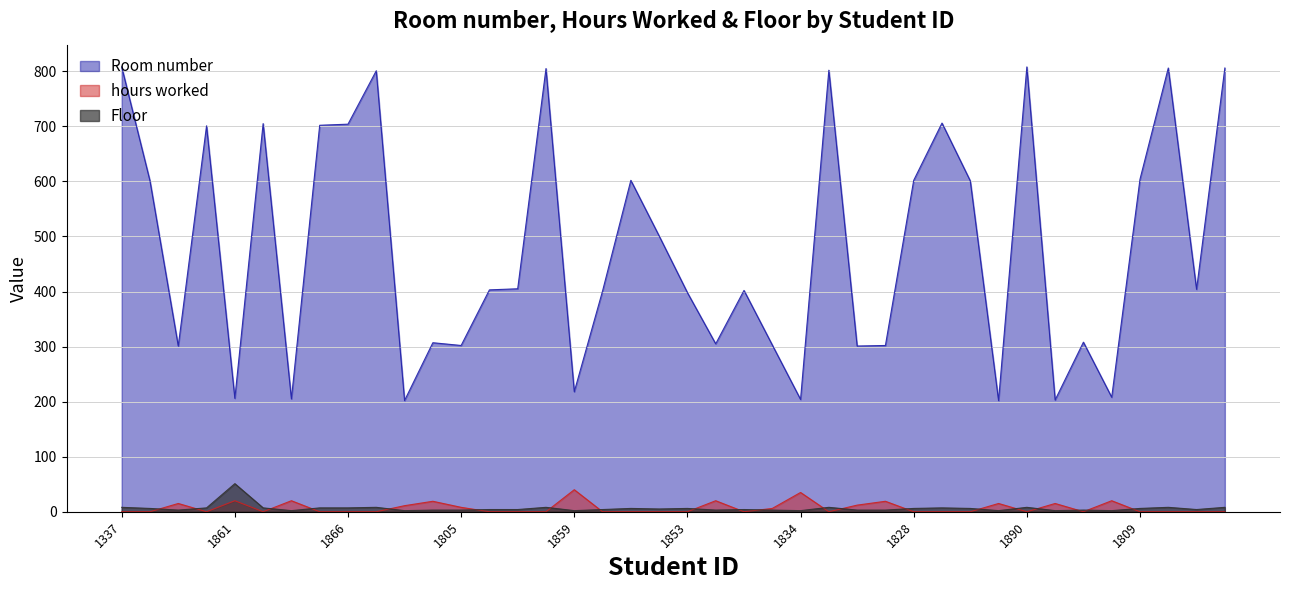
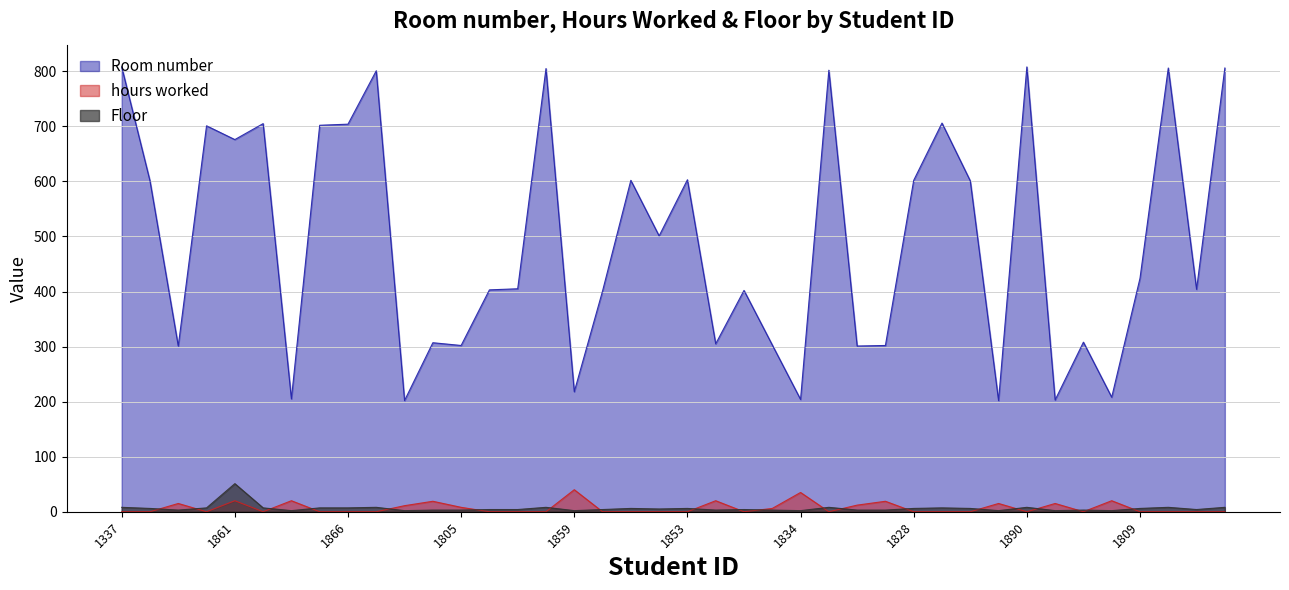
  {
    "Room number": {
      "1337": 810,
-     "1861": 210,
+     "1861": 680,
      "1866": 700,
      "1805": 300,
      "1859": 220,
-     "1853": 400,
+     "1853": 600,
      "1834": 200,
      "1828": 600,
      "1890": 810,
-     "1809": 600
+     "1809": 420
    },
    "hours worked": {
      "1337": 0,
      "1861": 20,
      "1866": 0,
      "1805": 10,
      "1859": 40,
      "1853": 0,
      "1834": 40,
      "1828": 0,
      "1890": 0,
      "1809": 0
    },
    "Floor": {
      "1337": 10,
      "1861": 50,
      "1866": 10,
      "1805": 0,
      "1859": 0,
      "1853": 10,
      "1834": 0,
      "1828": 10,
      "1890": 10,
      "1809": 10
    }
  }
